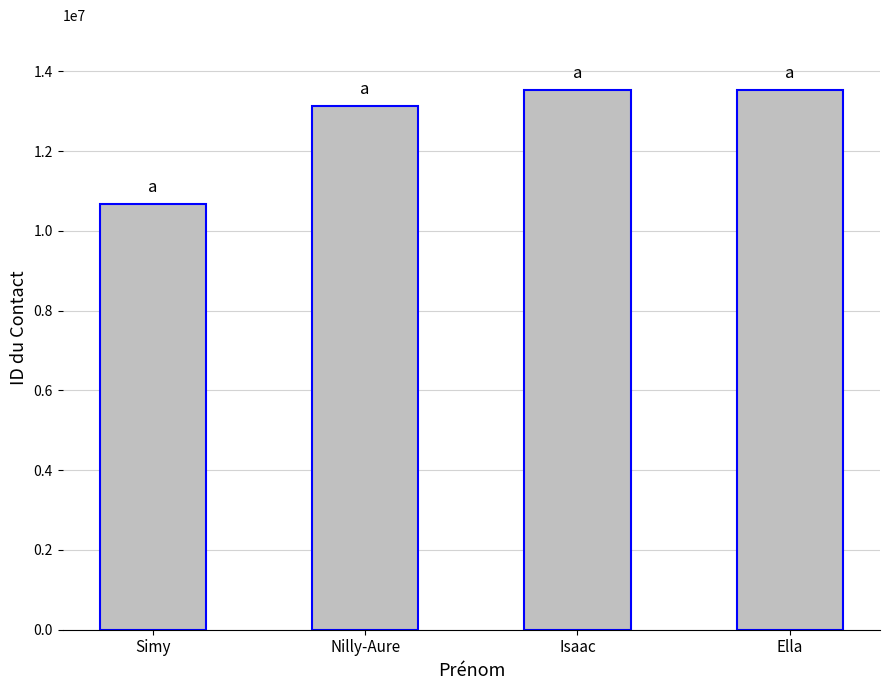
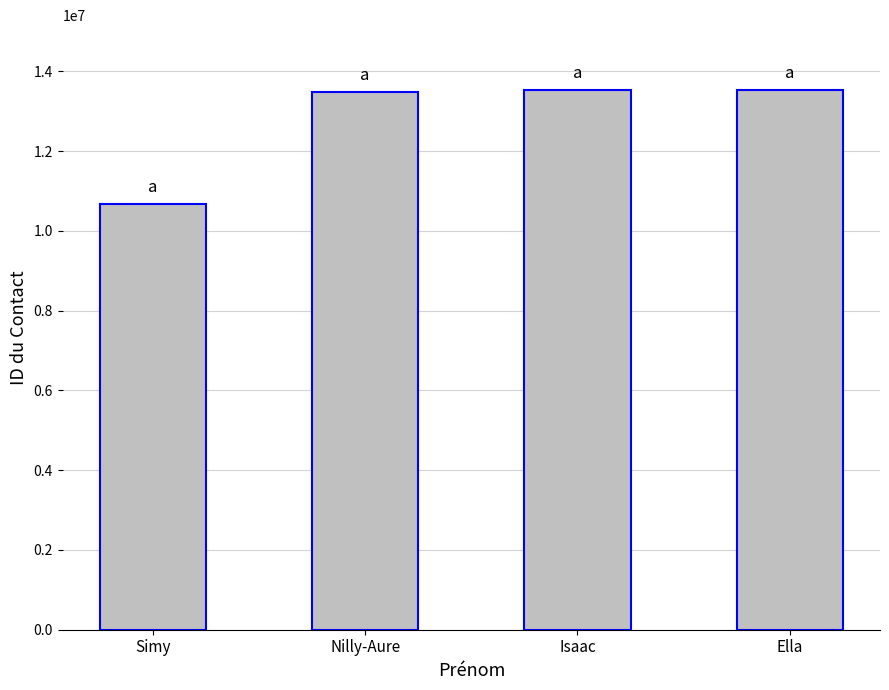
  {
    "Simy": 10700000,
-   "Nilly-Aure": 13100000,
+   "Nilly-Aure": 13500000,
    "Isaac": 13500000,
    "Ella": 13500000
  }
